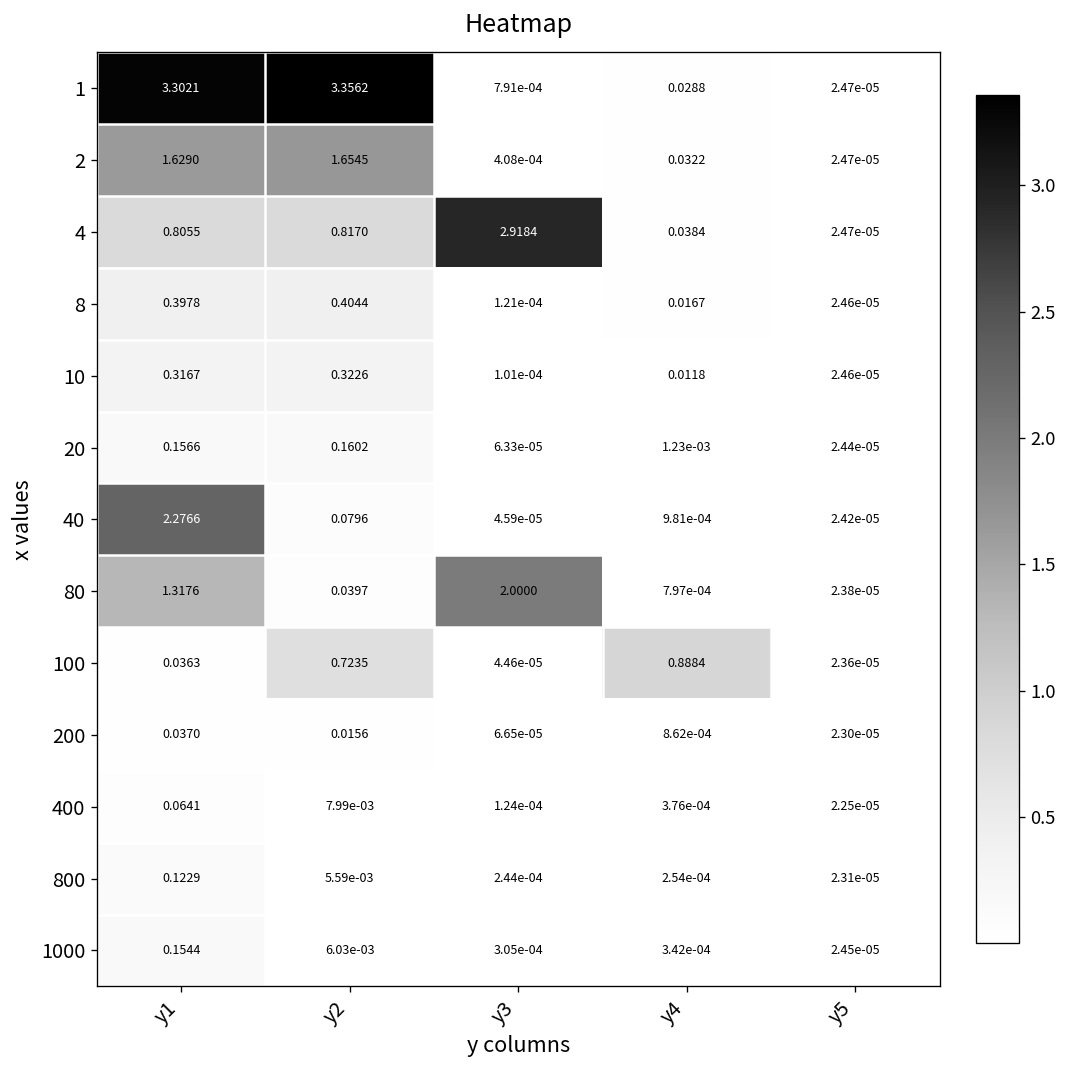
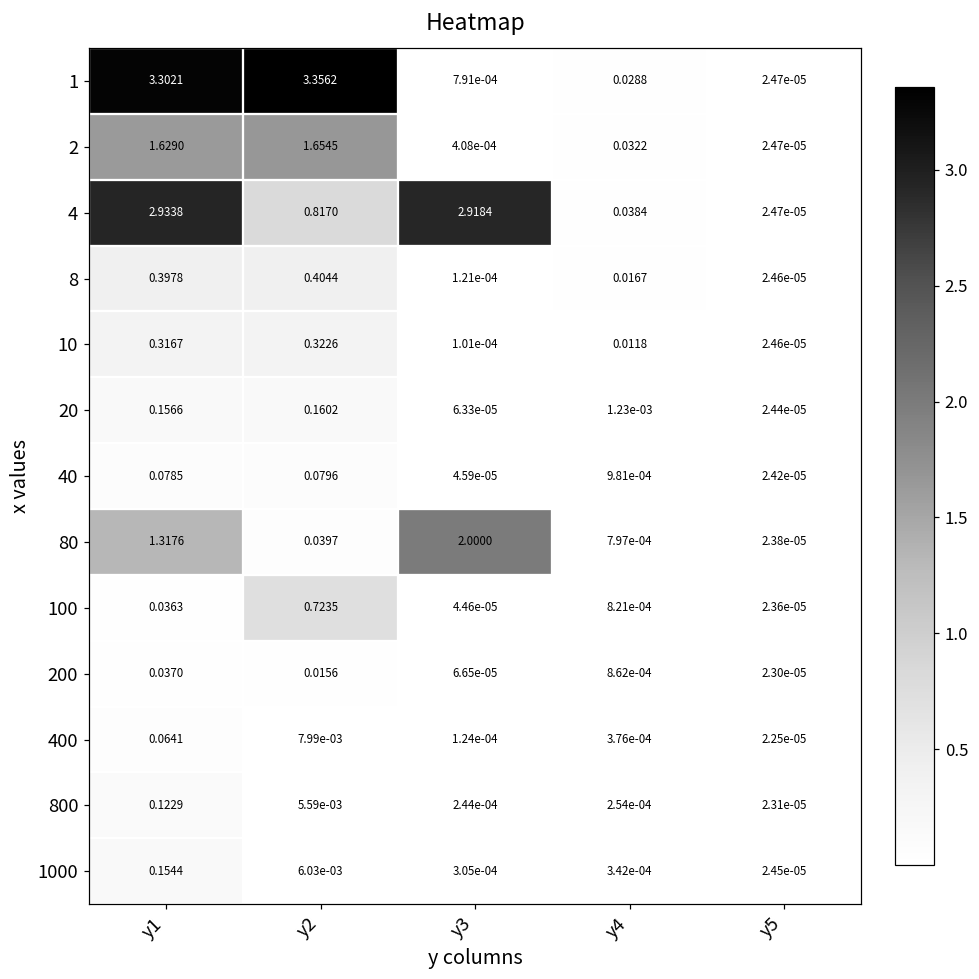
  {
    "1": {
      "y1": "3.3021",
      "y2": "3.3562",
      "y3": "7.91e-04",
      "y4": "0.0288",
      "y5": "2.47e-05"
    },
    "2": {
      "y1": "1.6290",
      "y2": "1.6545",
      "y3": "4.08e-04",
      "y4": "0.0322",
      "y5": "2.47e-05"
    },
    "4": {
-     "y1": "0.8055",
+     "y1": "2.9338",
      "y2": "0.8170",
      "y3": "2.9184",
      "y4": "0.0384",
      "y5": "2.47e-05"
    },
    "8": {
      "y1": "0.3978",
      "y2": "0.4044",
      "y3": "1.21e-04",
      "y4": "0.0167",
      "y5": "2.46e-05"
    },
    "10": {
      "y1": "0.3167",
      "y2": "0.3226",
      "y3": "1.01e-04",
      "y4": "0.0118",
      "y5": "2.46e-05"
    },
    "20": {
      "y1": "0.1566",
      "y2": "0.1602",
      "y3": "6.33e-05",
      "y4": "1.23e-03",
      "y5": "2.44e-05"
    },
    "40": {
-     "y1": "2.2766",
+     "y1": "0.0785",
      "y2": "0.0796",
      "y3": "4.59e-05",
      "y4": "9.81e-04",
      "y5": "2.42e-05"
    },
    "80": {
      "y1": "1.3176",
      "y2": "0.0397",
      "y3": "2.0000",
      "y4": "7.97e-04",
      "y5": "2.38e-05"
    },
    "100": {
      "y1": "0.0363",
      "y2": "0.7235",
      "y3": "4.46e-05",
-     "y4": "0.8884",
+     "y4": "8.21e-04",
      "y5": "2.36e-05"
    },
    "200": {
      "y1": "0.0370",
      "y2": "0.0156",
      "y3": "6.65e-05",
      "y4": "8.62e-04",
      "y5": "2.30e-05"
    },
    "400": {
      "y1": "0.0641",
      "y2": "7.99e-03",
      "y3": "1.24e-04",
      "y4": "3.76e-04",
      "y5": "2.25e-05"
    },
    "800": {
      "y1": "0.1229",
      "y2": "5.59e-03",
      "y3": "2.44e-04",
      "y4": "2.54e-04",
      "y5": "2.31e-05"
    },
    "1000": {
      "y1": "0.1544",
      "y2": "6.03e-03",
      "y3": "3.05e-04",
      "y4": "3.42e-04",
      "y5": "2.45e-05"
    }
  }
